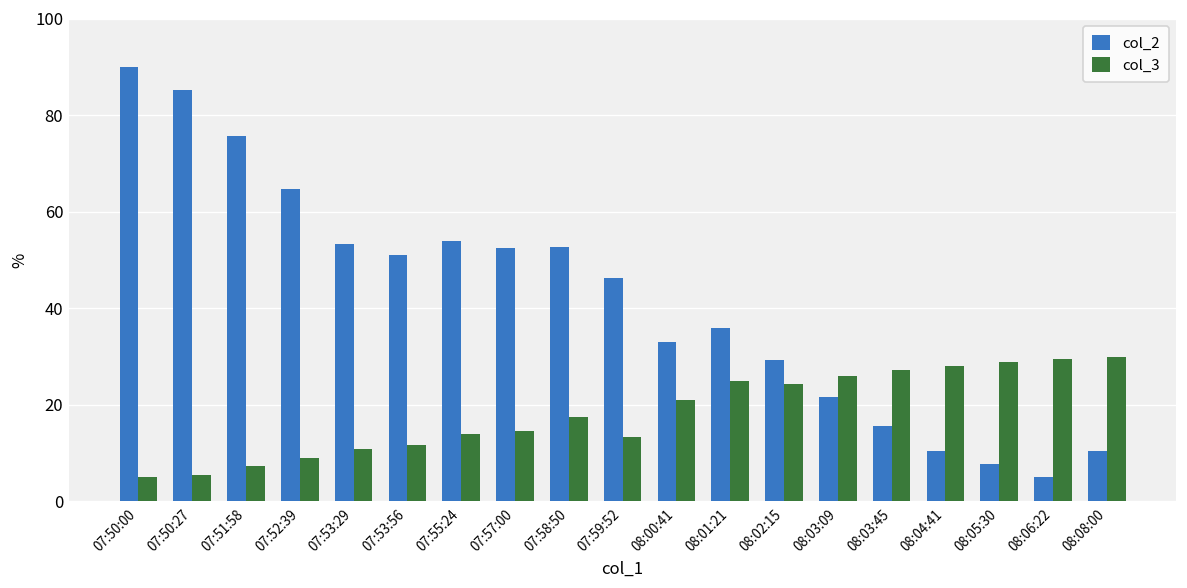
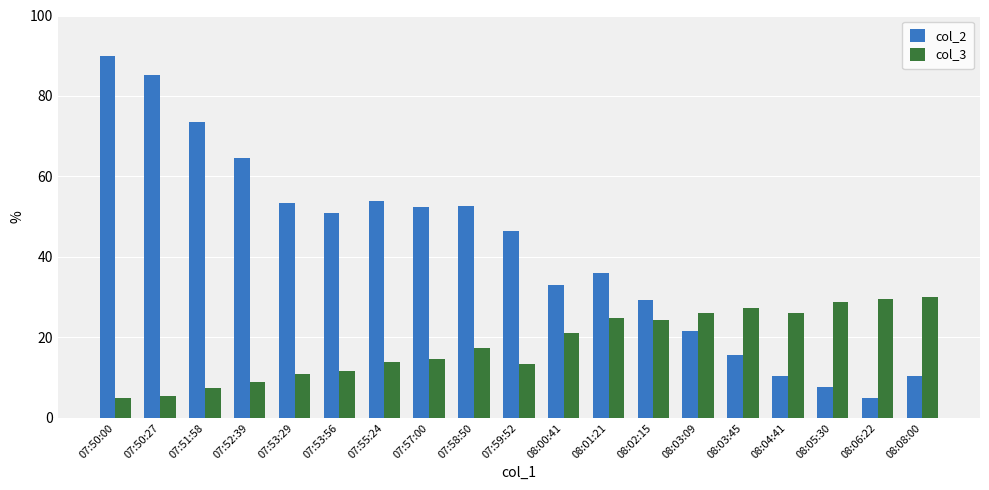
  {
    "col_2": {
      "07:50:00": 90,
      "07:50:27": 85,
-     "07:51:58": 76,
+     "07:51:58": 73,
      "07:52:39": 65,
      "07:53:29": 53,
      "07:53:56": 51,
      "07:55:24": 54,
      "07:57:00": 52,
      "07:58:50": 53,
      "07:59:52": 46,
      "08:00:41": 33,
      "08:01:21": 36,
      "08:02:15": 29,
      "08:03:09": 22,
      "08:03:45": 16,
      "08:04:41": 10,
      "08:05:30": 8,
      "08:06:22": 5,
      "08:08:00": 10
    },
    "col_3": {
      "07:50:00": 5,
      "07:50:27": 5,
      "07:51:58": 7,
      "07:52:39": 9,
      "07:53:29": 11,
      "07:53:56": 12,
      "07:55:24": 14,
      "07:57:00": 15,
      "07:58:50": 17,
      "07:59:52": 13,
      "08:00:41": 21,
      "08:01:21": 25,
      "08:02:15": 24,
      "08:03:09": 26,
      "08:03:45": 27,
-     "08:04:41": 28,
+     "08:04:41": 26,
      "08:05:30": 29,
      "08:06:22": 30,
      "08:08:00": 30
    }
  }
